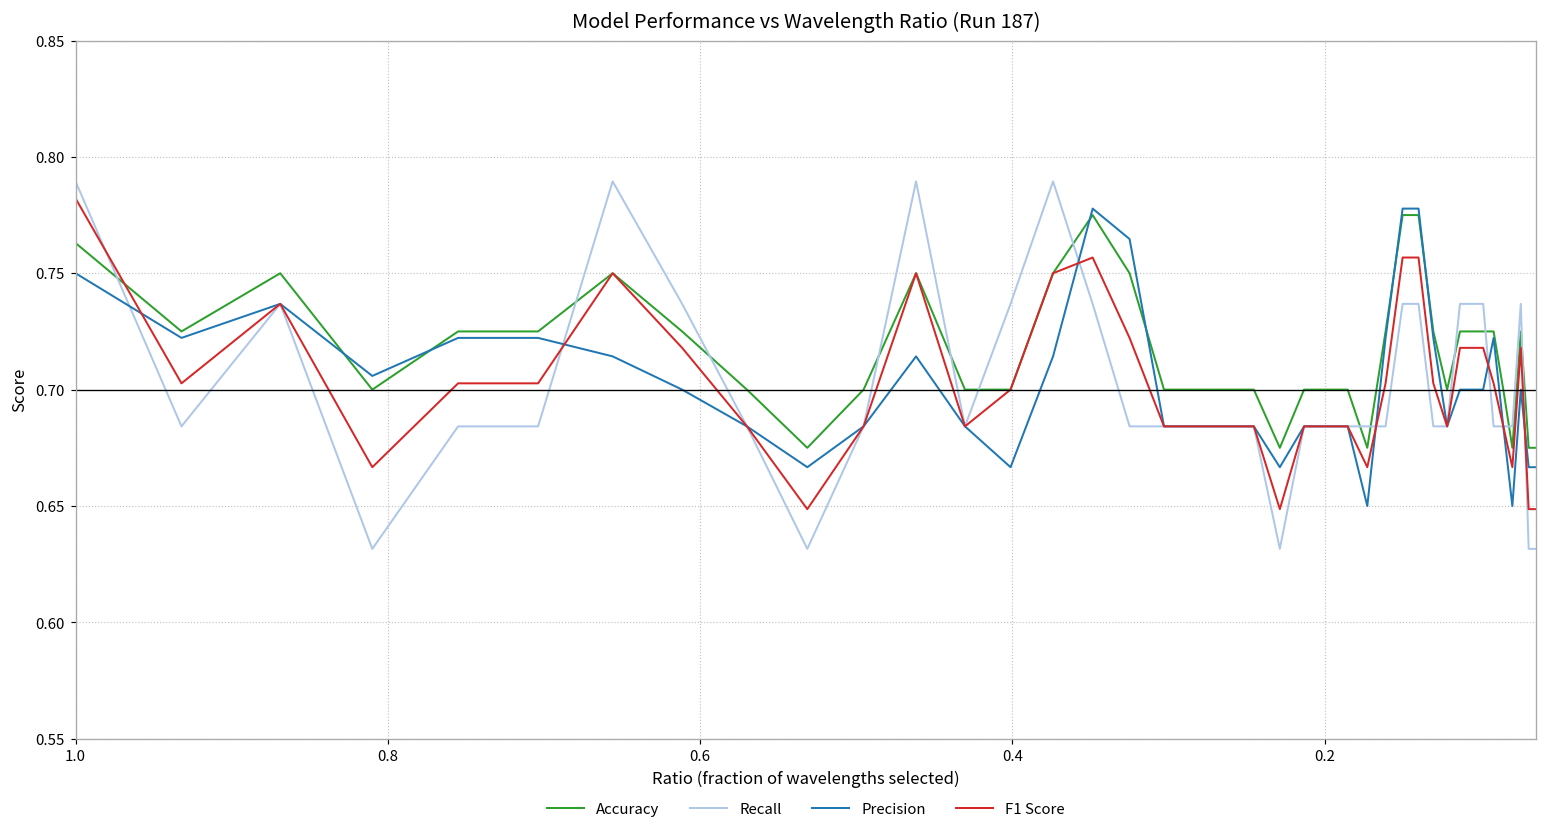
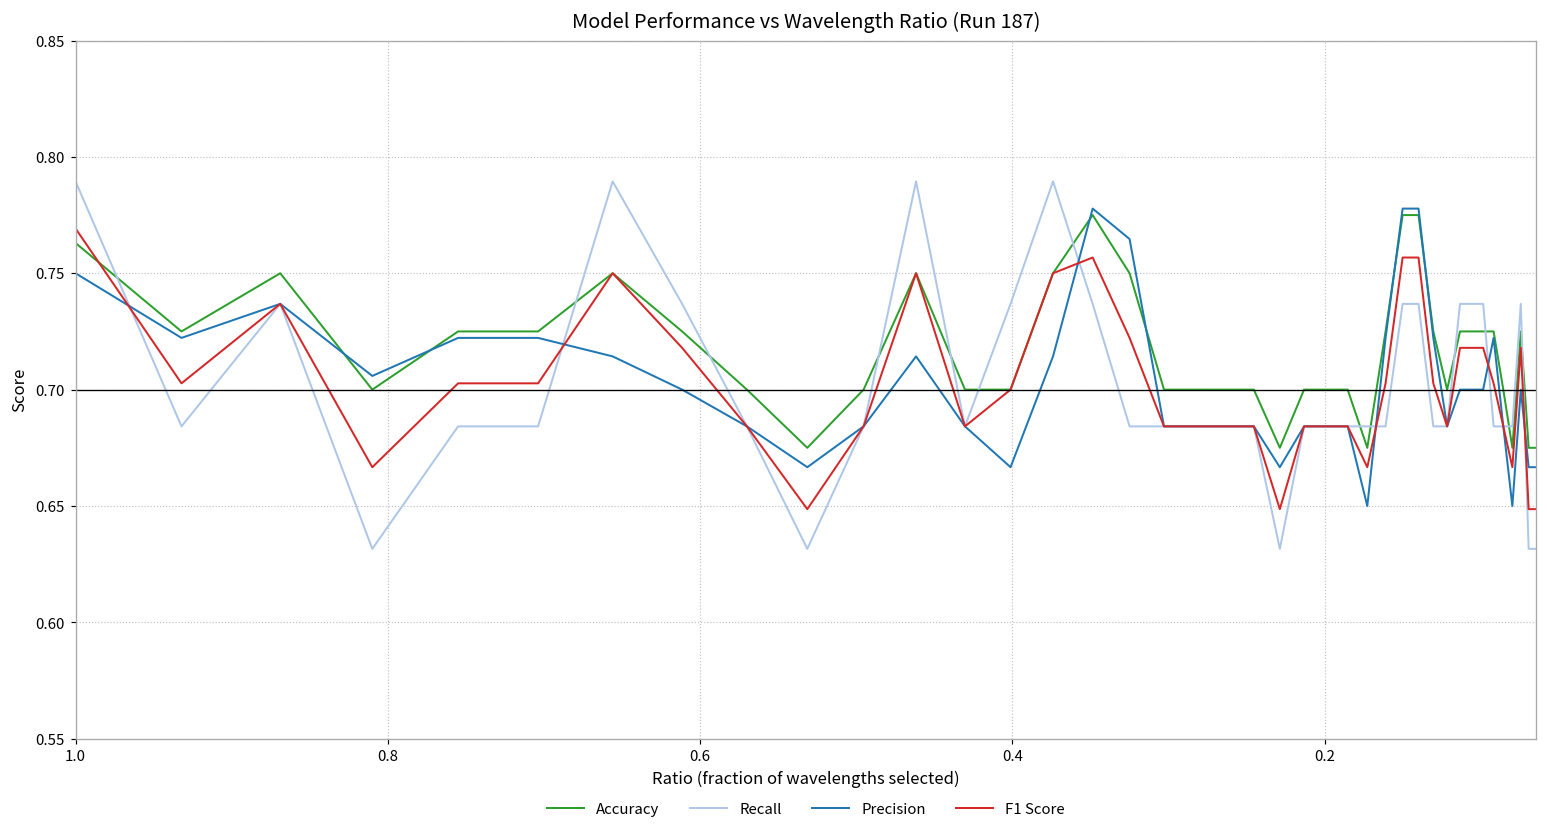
  {
    "Accuracy": {
      "1.0": 0.763
    },
    "Recall": {
      "1.0": 0.789
    },
    "Precision": {
      "1.0": 0.750
    },
    "F1 Score": {
-     "1.0": 0.782
+     "1.0": 0.769
    }
  }
